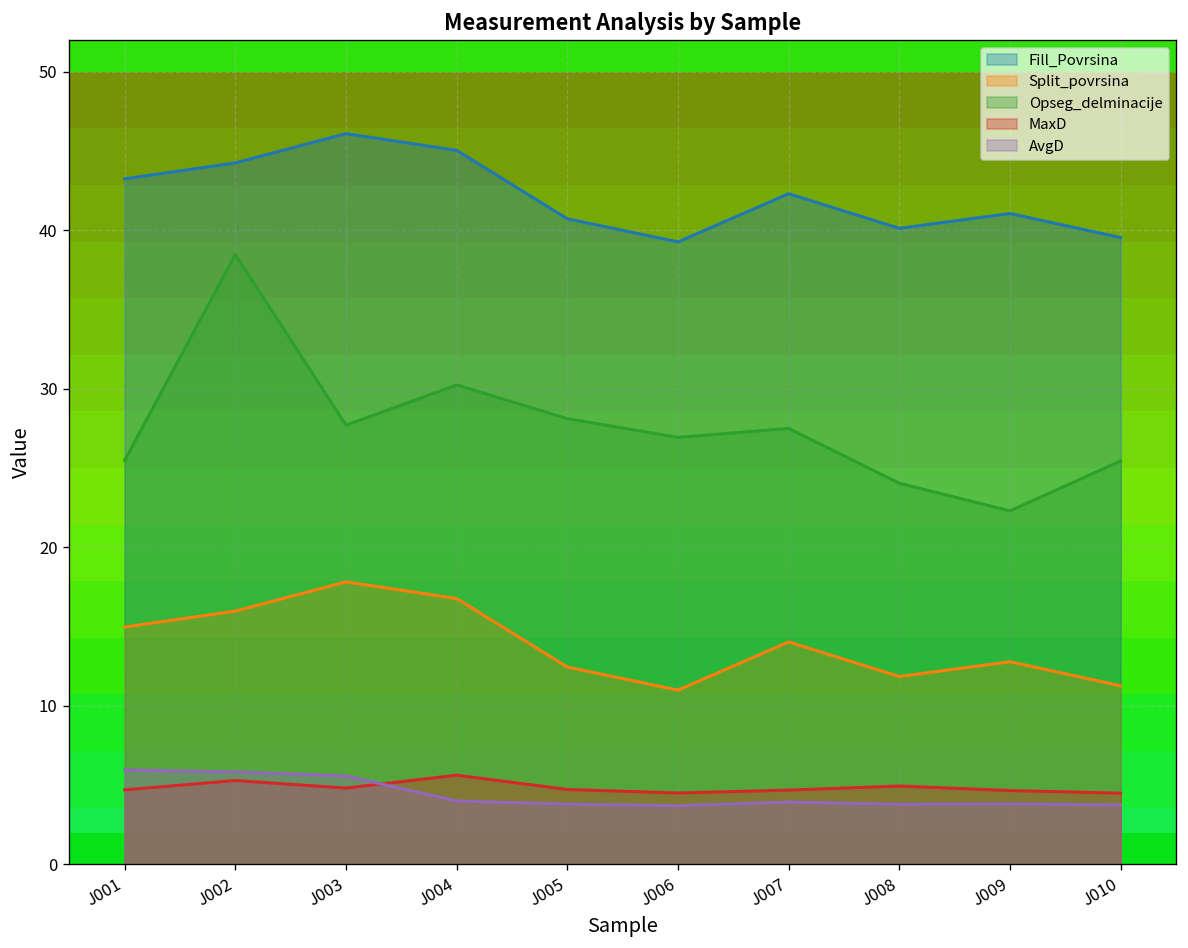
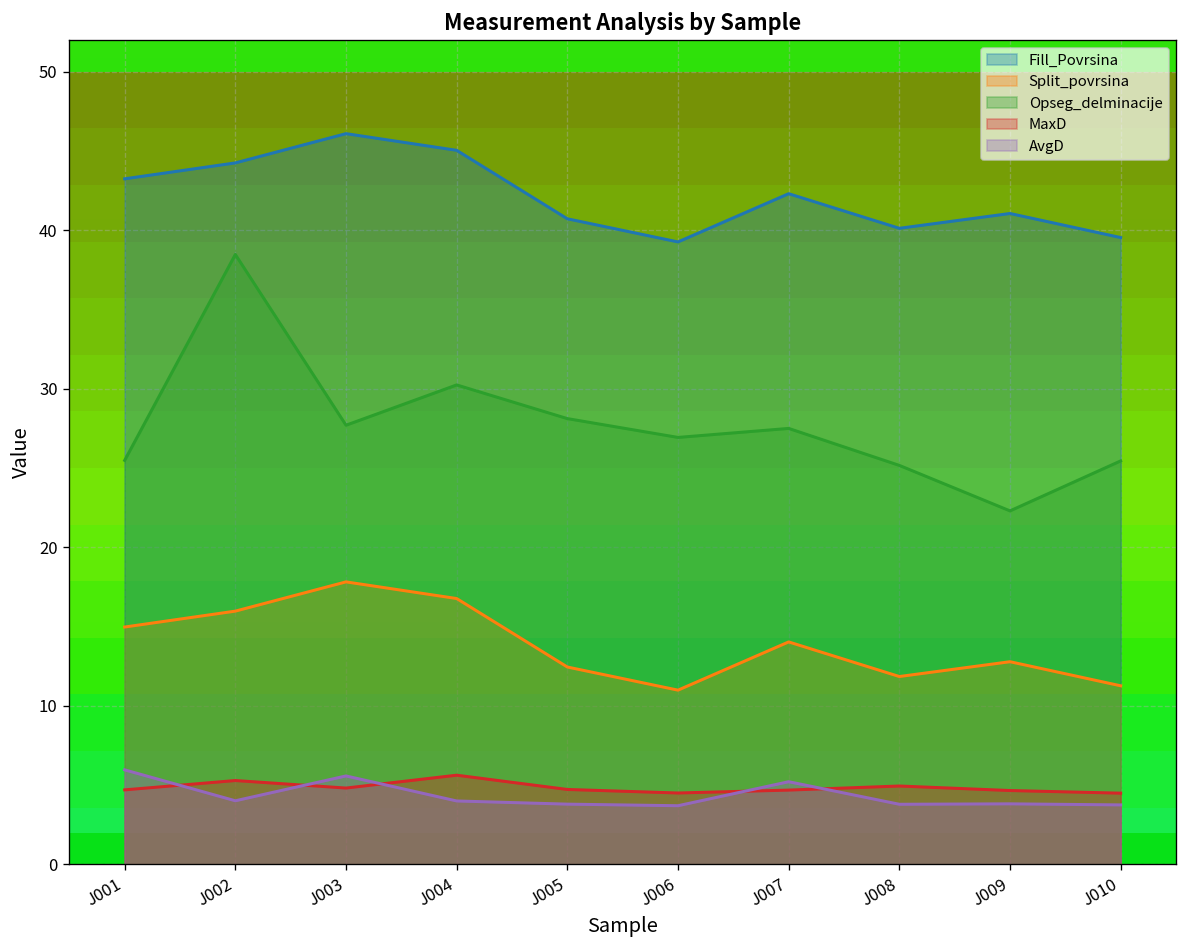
  {
    "Fill_Povrsina": {
      "J001": 43.2,
      "J002": 44.2,
      "J003": 46.1,
      "J004": 45.0,
      "J005": 40.7,
      "J006": 39.3,
      "J007": 42.3,
      "J008": 40.1,
      "J009": 41.1,
      "J010": 39.5
    },
    "Opseg_delminacije": {
      "J001": 25.5,
      "J002": 38.5,
      "J003": 27.7,
      "J004": 30.2,
      "J005": 28.1,
      "J006": 26.9,
      "J007": 27.5,
-     "J008": 24.0,
+     "J008": 25.2,
      "J009": 22.3,
      "J010": 25.4
    },
    "AvgD": {
      "J001": 6.0,
-     "J002": 5.8,
+     "J002": 4.0,
      "J003": 5.6,
      "J004": 4.0,
      "J005": 3.8,
      "J006": 3.7,
-     "J007": 3.9,
+     "J007": 5.2,
      "J008": 3.8,
      "J009": 3.8,
      "J010": 3.7
    }
  }
